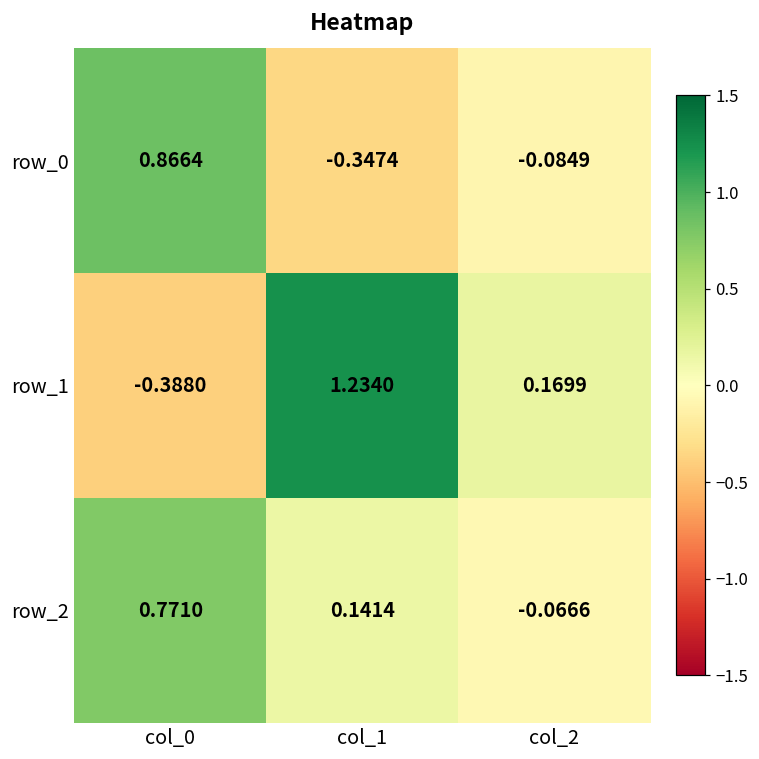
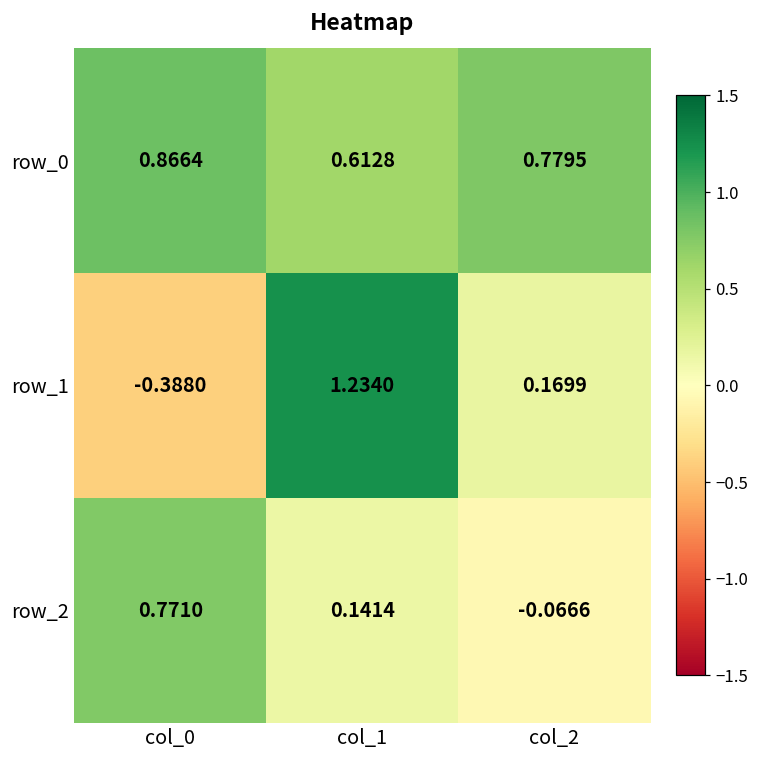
  {
    "row_0": {
      "col_0": 0.8664,
-     "col_1": -0.3474,
-     "col_2": -0.0849
+     "col_1": 0.6128,
+     "col_2": 0.7795
    },
    "row_1": {
      "col_0": -0.3880,
      "col_1": 1.2340,
      "col_2": 0.1699
    },
    "row_2": {
      "col_0": 0.7710,
      "col_1": 0.1414,
      "col_2": -0.0666
    }
  }
